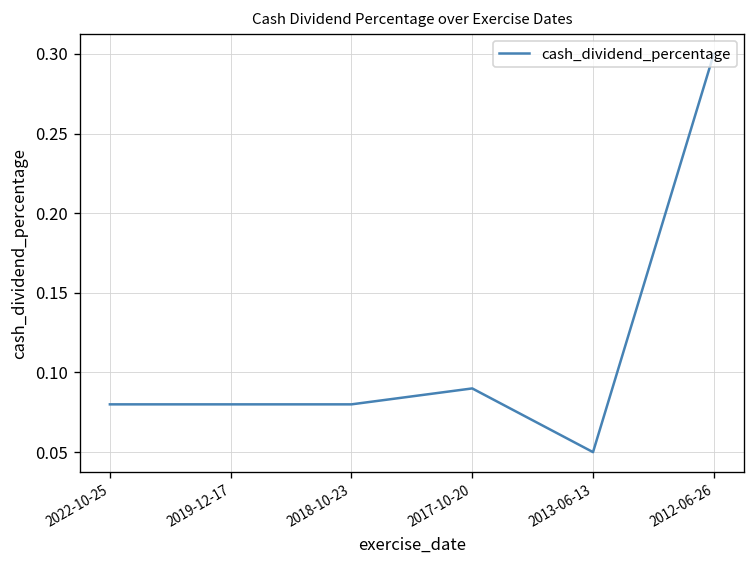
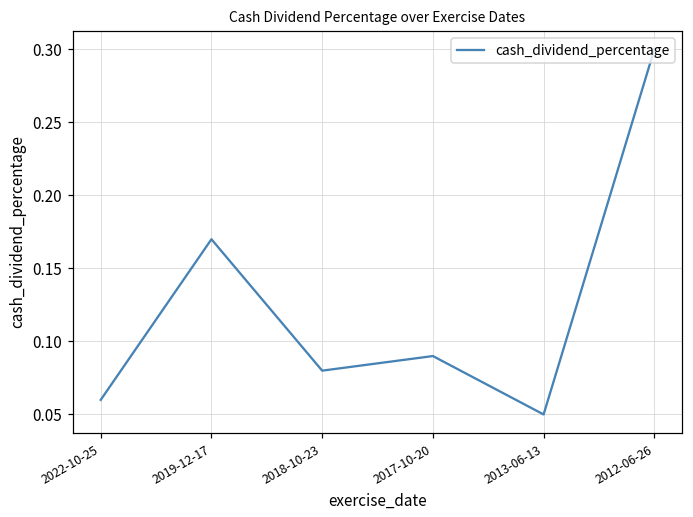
  {
-   "2022-10-25": 0.08,
-   "2019-12-17": 0.08,
+   "2022-10-25": 0.06,
+   "2019-12-17": 0.17,
    "2018-10-23": 0.08,
    "2017-10-20": 0.09,
    "2013-06-13": 0.05
  }
